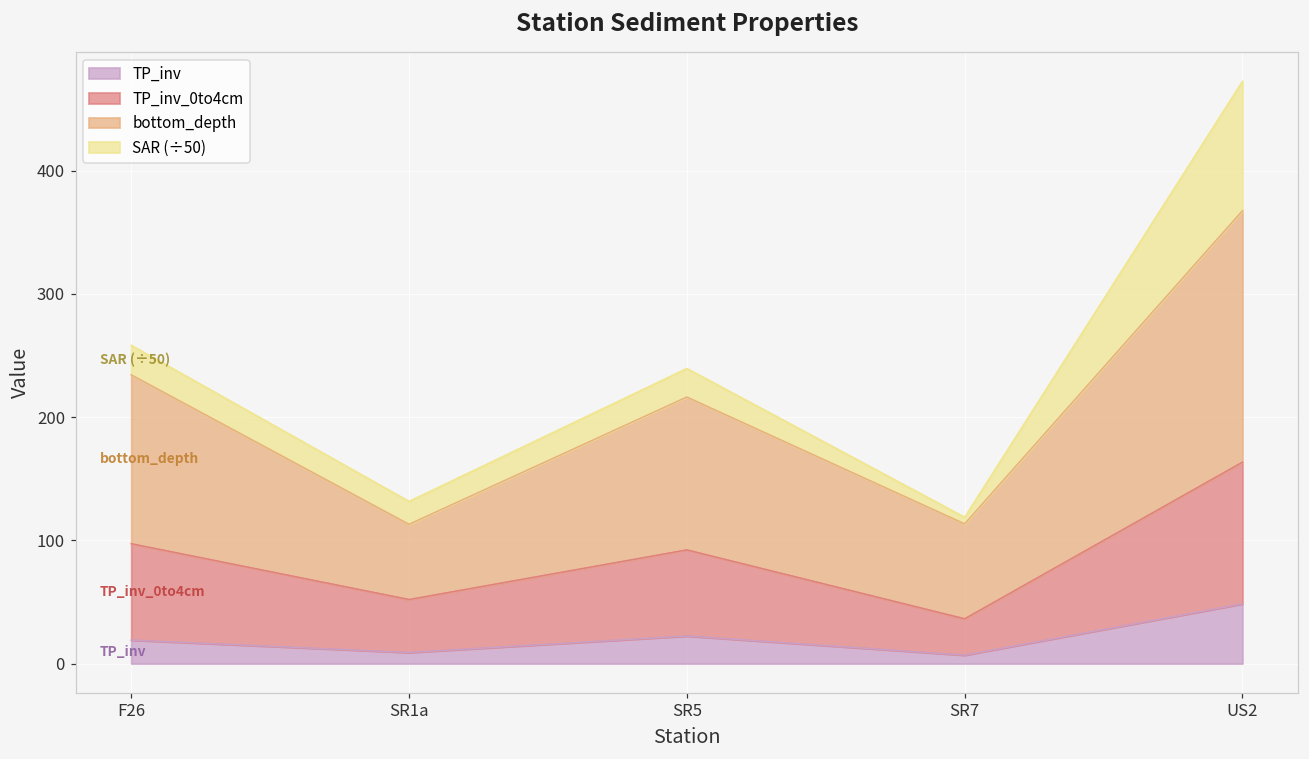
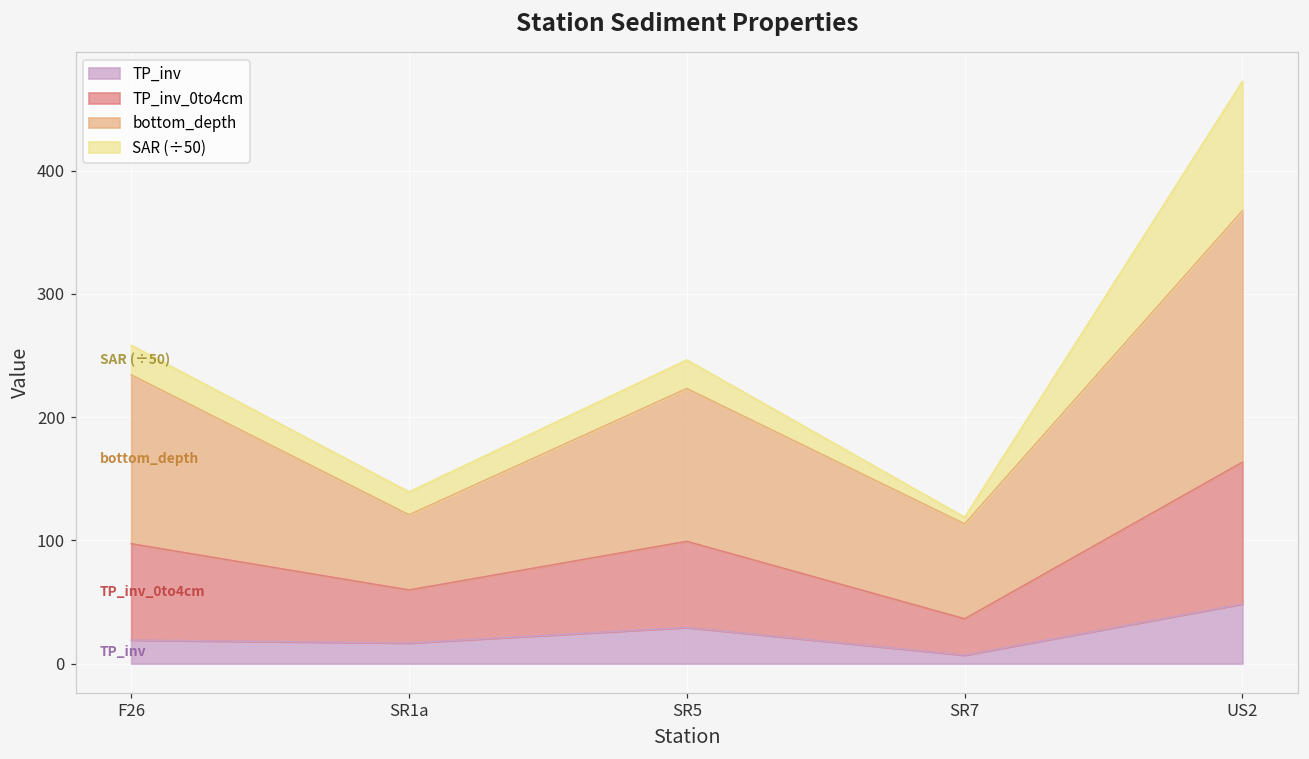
  {
    "TP_inv": {
      "F26": 19,
-     "SR1a": 9,
-     "SR5": 22,
+     "SR1a": 17,
+     "SR5": 29,
      "SR7": 7,
      "US2": 48
    }
  }
